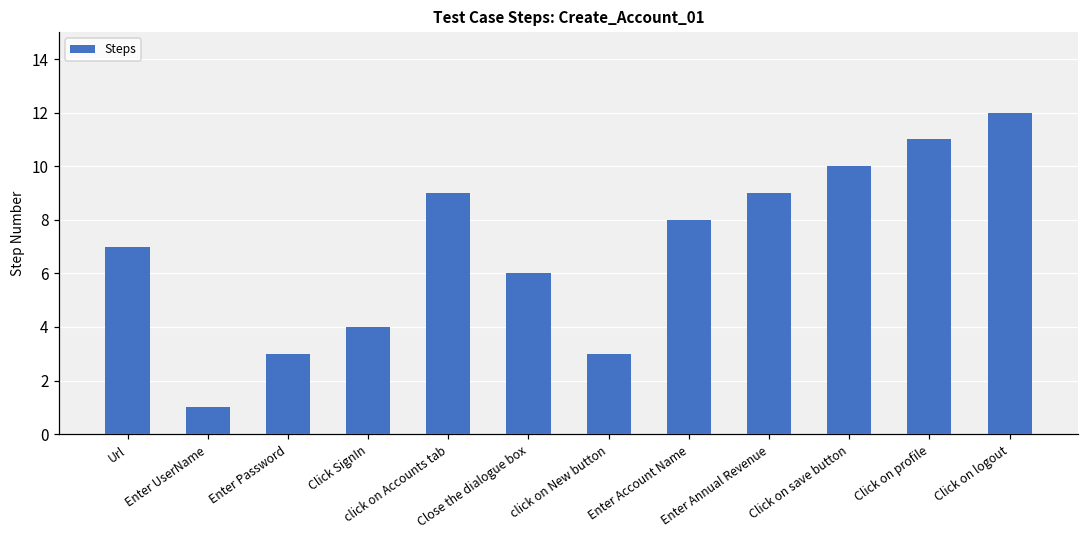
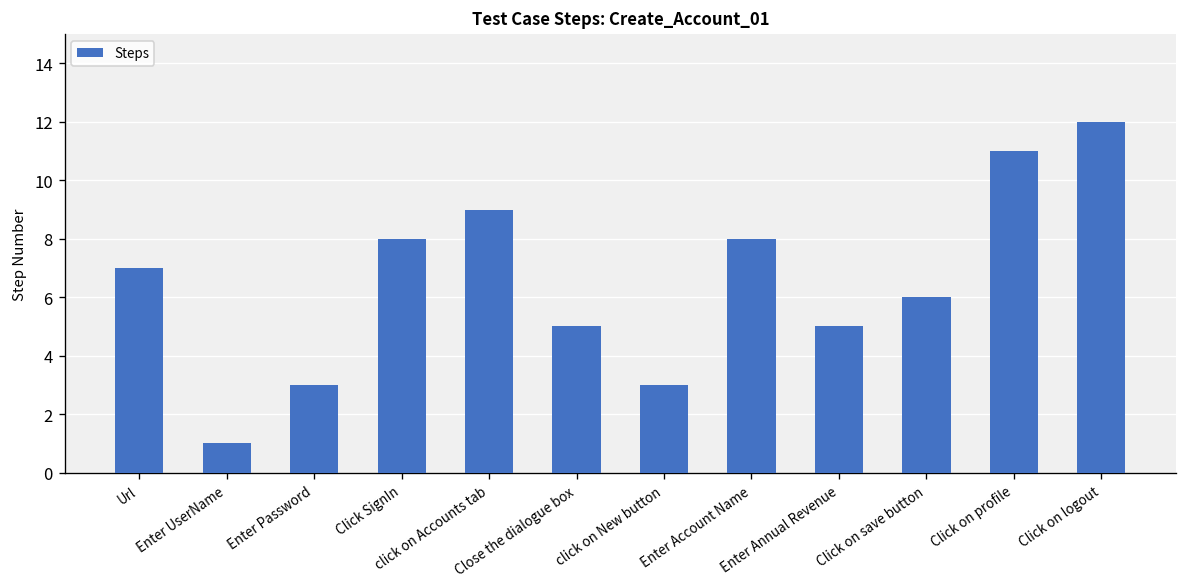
  {
    "Url": 7,
    "Enter UserName": 1,
    "Enter Password": 3,
-   "Click SignIn": 4,
+   "Click SignIn": 8,
    "click on Accounts tab": 9,
-   "Close the dialogue box": 6,
+   "Close the dialogue box": 5,
    "click on New button": 3,
    "Enter Account Name": 8,
-   "Enter Annual Revenue": 9,
-   "Click on save button": 10,
+   "Enter Annual Revenue": 5,
+   "Click on save button": 6,
    "Click on profile": 11,
    "Click on logout": 12
  }
